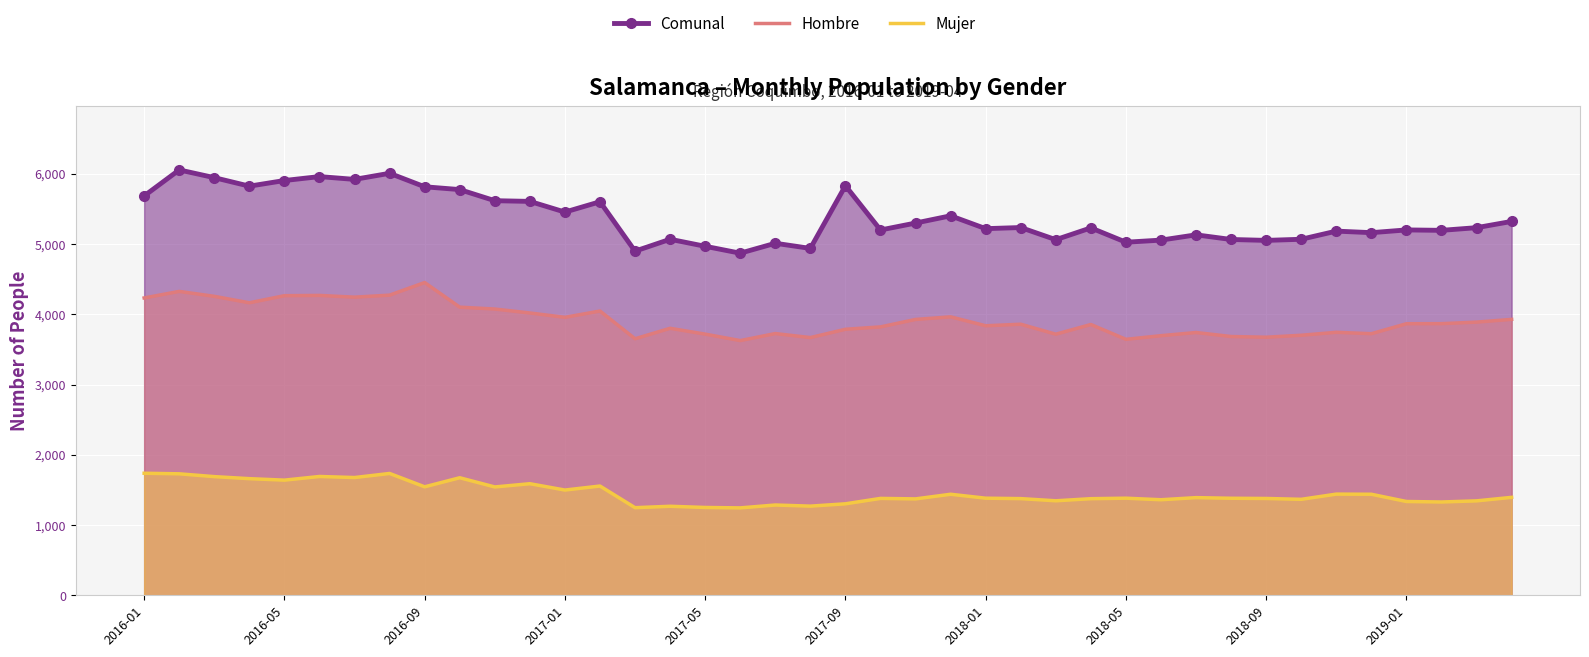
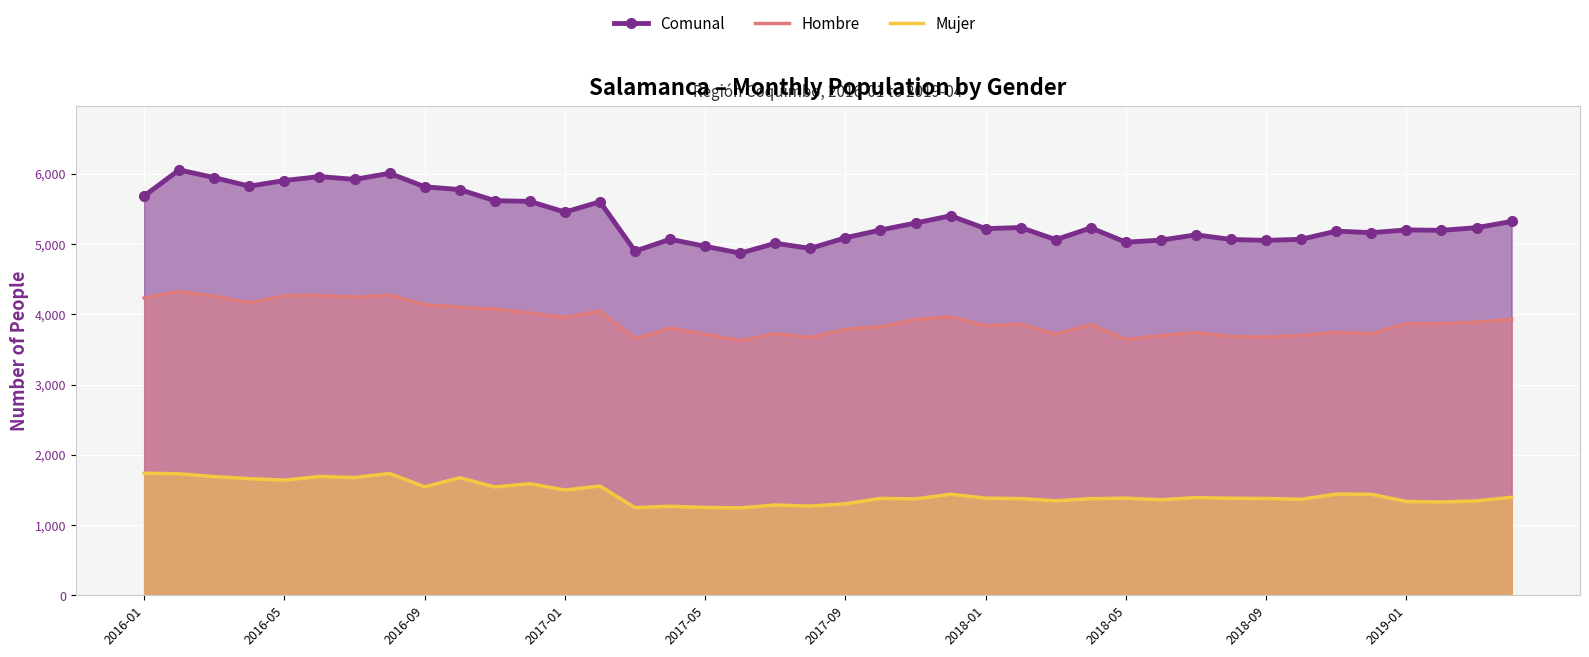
  {
    "Comunal": {
      "2016-01": "5,700",
      "2016-05": "5,900",
      "2016-09": "5,800",
      "2017-01": "5,500",
      "2017-05": "5,000",
-     "2017-09": "5,800",
+     "2017-09": "5,100",
      "2018-01": "5,200",
      "2018-05": "5,000",
      "2018-09": "5,100",
      "2019-01": "5,200"
    },
    "Hombre": {
      "2016-01": "4,200",
      "2016-05": "4,300",
-     "2016-09": "4,500",
+     "2016-09": "4,100",
      "2017-01": "4,000",
      "2017-05": "3,700",
      "2017-09": "3,800",
      "2018-01": "3,800",
      "2018-05": "3,600",
      "2018-09": "3,700",
      "2019-01": "3,900"
    },
    "Mujer": {
      "2016-01": "1,700",
      "2016-05": "1,600",
      "2016-09": "1,500",
      "2017-01": "1,500",
      "2017-05": "1,300",
      "2017-09": "1,300",
      "2018-01": "1,400",
      "2018-05": "1,400",
      "2018-09": "1,400",
      "2019-01": "1,300"
    }
  }
